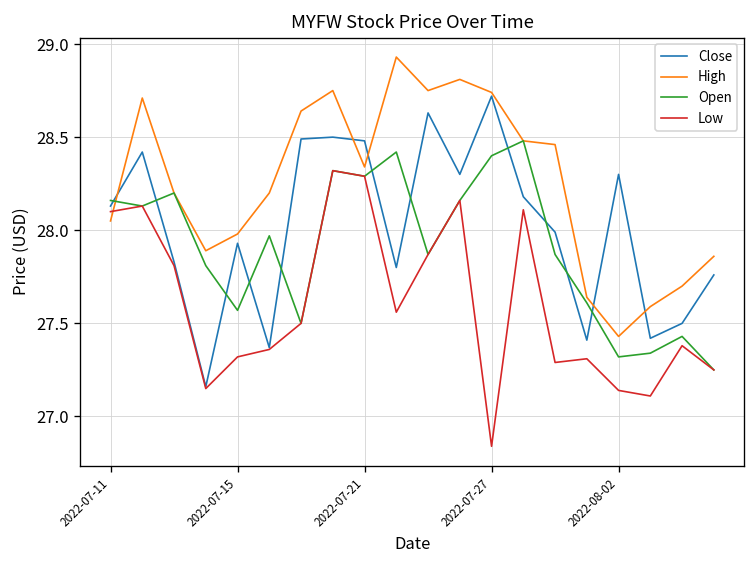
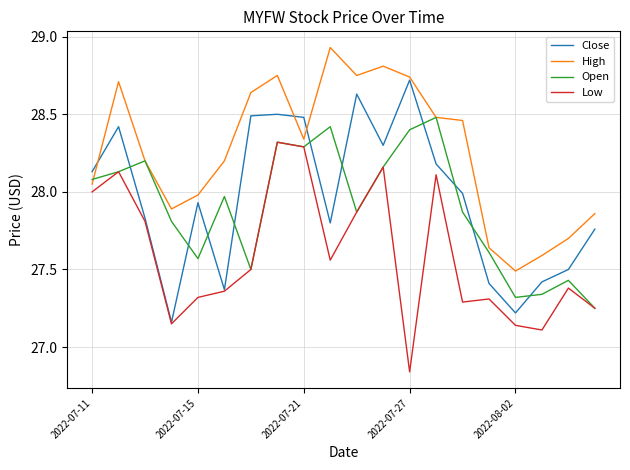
  {
    "Close": {
      "2022-07-11": 28.13,
      "2022-07-15": 27.93,
      "2022-07-21": 28.48,
      "2022-07-27": 28.72,
-     "2022-08-02": 28.30
+     "2022-08-02": 27.22
    },
    "High": {
      "2022-07-11": 28.05,
      "2022-07-15": 27.98,
      "2022-07-21": 28.34,
      "2022-07-27": 28.74,
-     "2022-08-02": 27.43
+     "2022-08-02": 27.49
    },
    "Open": {
-     "2022-07-11": 28.16,
+     "2022-07-11": 28.08,
      "2022-07-15": 27.57,
      "2022-07-27": 28.40,
      "2022-08-02": 27.32
    },
    "Low": {
-     "2022-07-11": 28.1,
+     "2022-07-11": 28.0,
      "2022-07-15": 27.32,
      "2022-07-27": 26.84,
      "2022-08-02": 27.14
    }
  }
